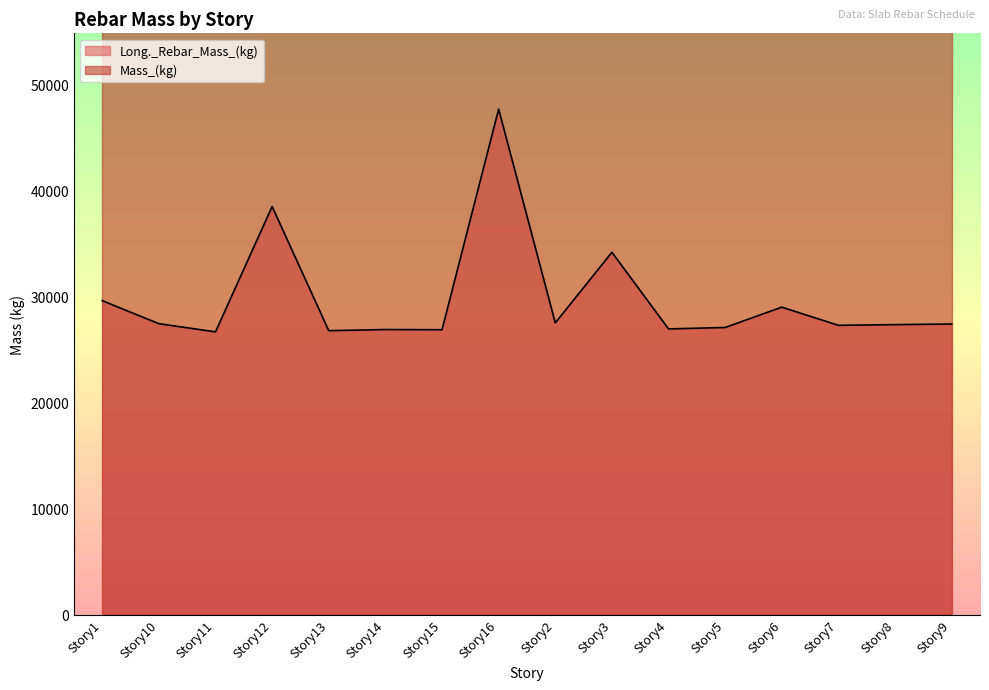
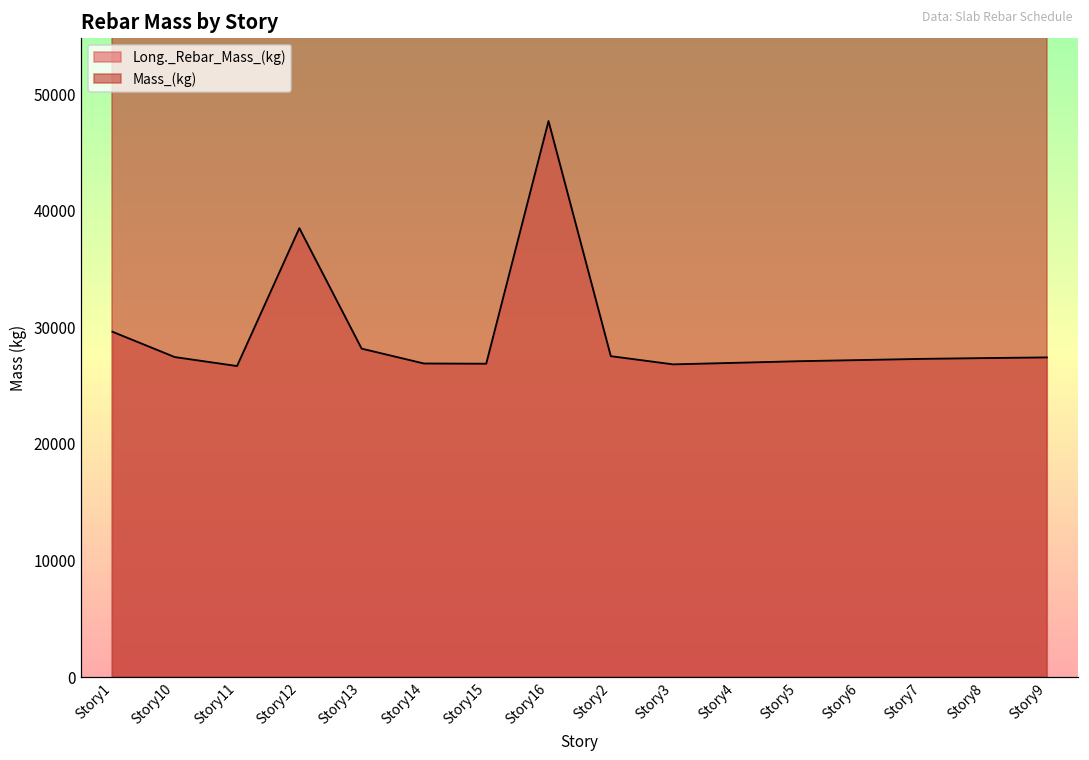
  {
    "Long._Rebar_Mass_(kg)": {
      "Story1": 29600,
      "Story10": 27400,
      "Story11": 26700,
      "Story12": 38500,
-     "Story13": 26800,
+     "Story13": 28200,
      "Story14": 26900,
      "Story15": 26900,
      "Story16": 47700,
      "Story2": 27500,
-     "Story3": 34200,
+     "Story3": 26800,
      "Story4": 27000,
      "Story5": 27100,
-     "Story6": 29000,
+     "Story6": 27200,
      "Story7": 27300,
      "Story8": 27400,
      "Story9": 27400
    }
  }
